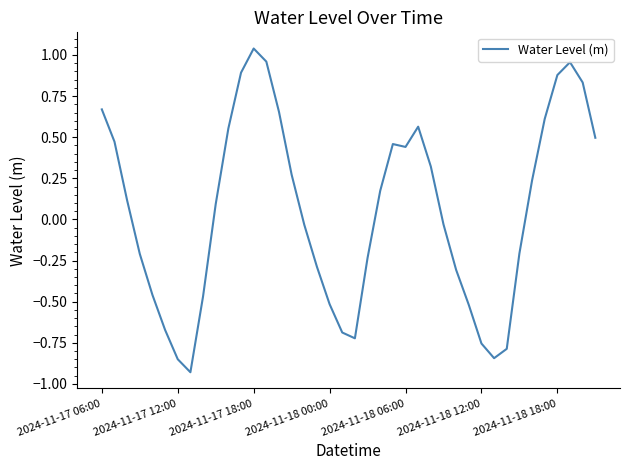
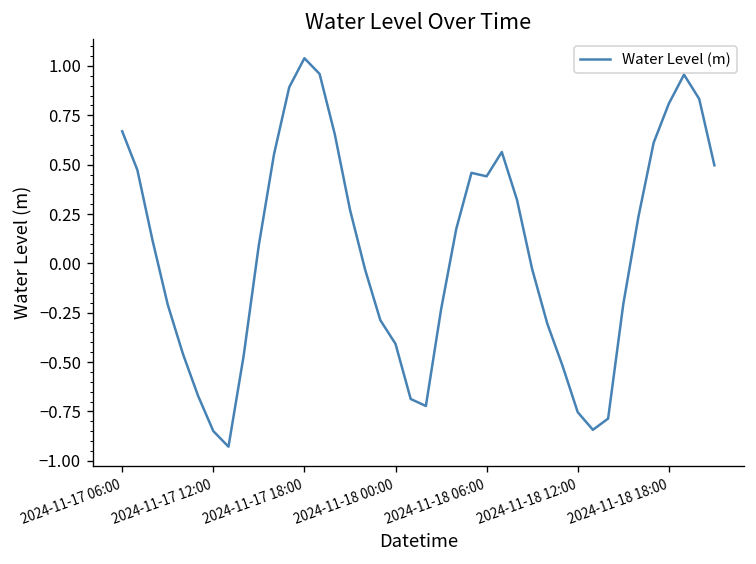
  {
    "2024-11-17 06:00": 0.67,
    "2024-11-17 12:00": -0.85,
    "2024-11-17 18:00": 1.04,
-   "2024-11-18 00:00": -0.51,
+   "2024-11-18 00:00": -0.41,
    "2024-11-18 06:00": 0.44,
    "2024-11-18 12:00": -0.75,
-   "2024-11-18 18:00": 0.88
+   "2024-11-18 18:00": 0.81
  }
